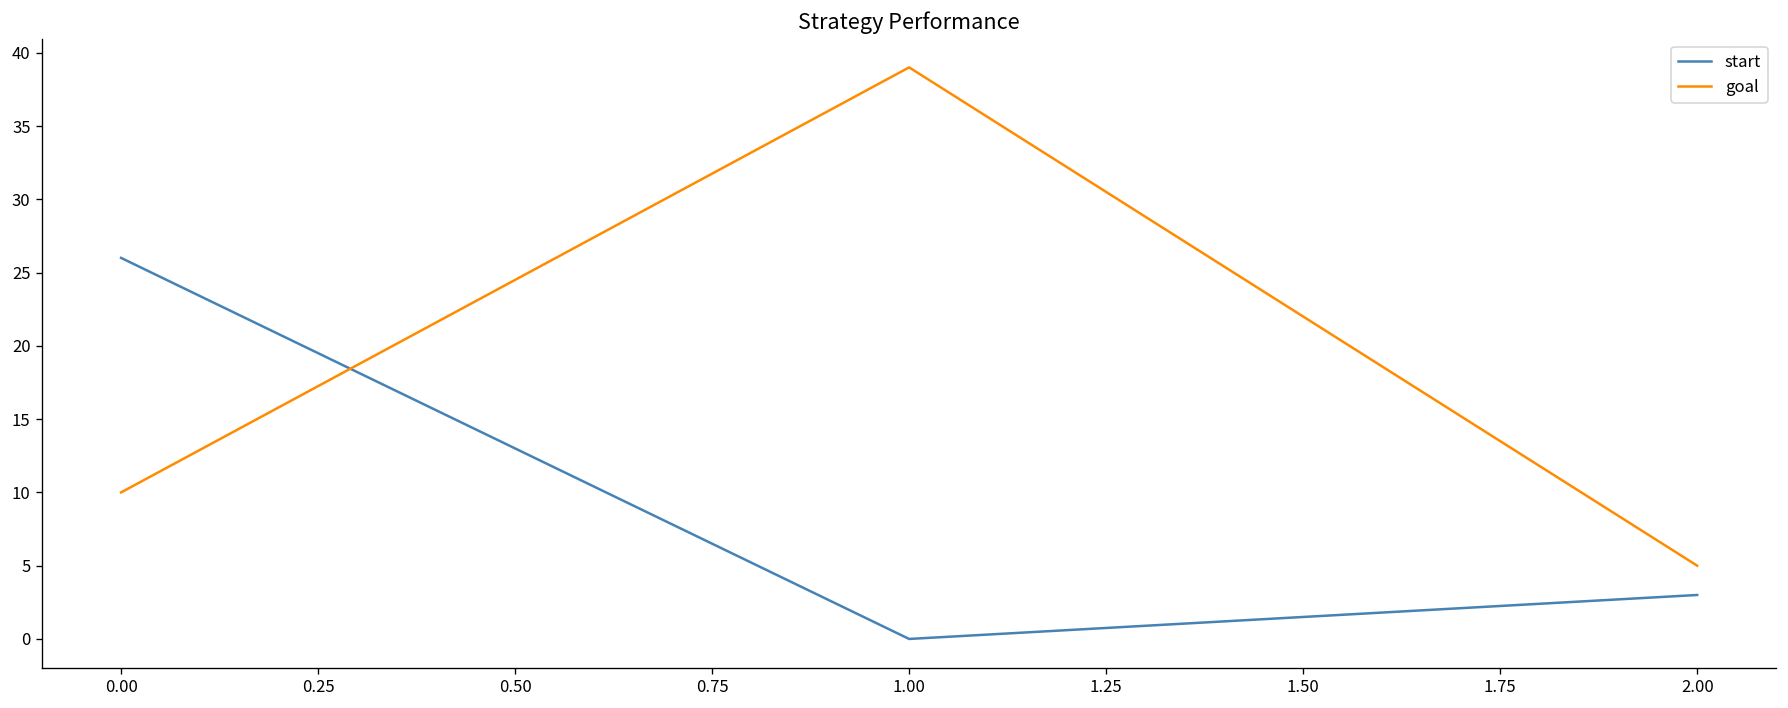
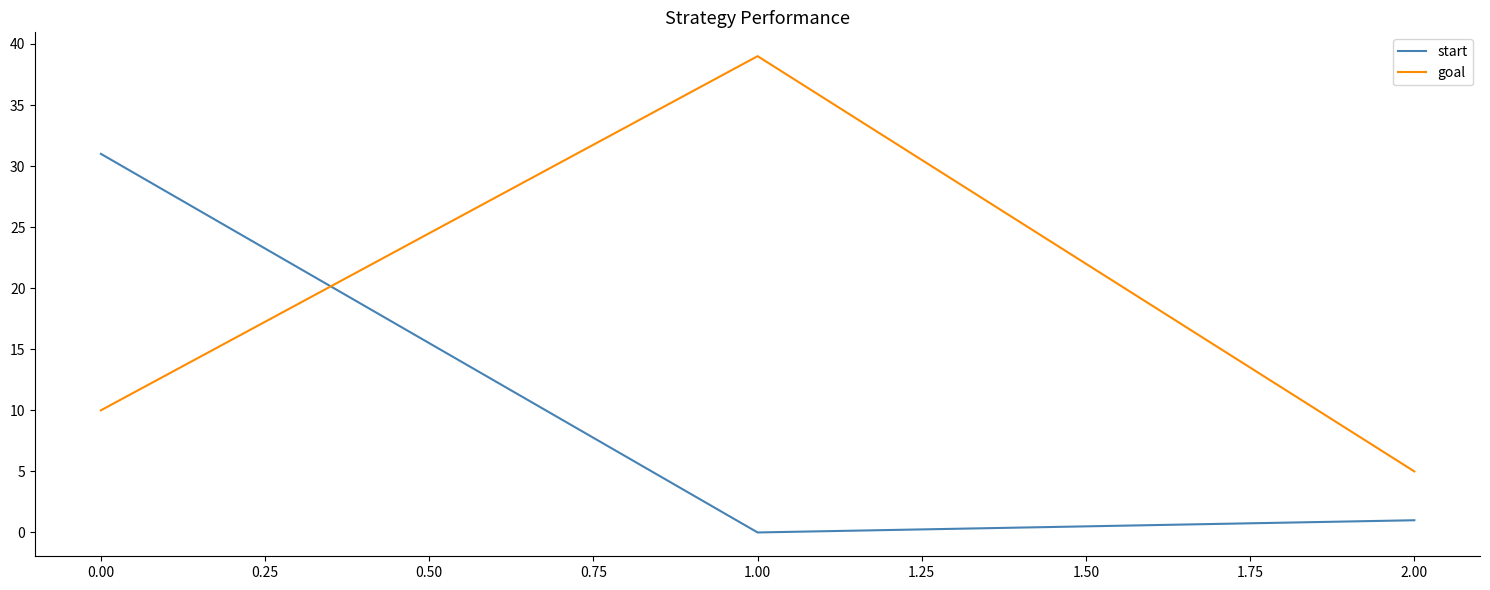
  {
    "start": {
-     "0.00": 26,
+     "0.00": 31,
      "1.00": 0,
-     "2.00": 3
+     "2.00": 1
    },
    "goal": {
      "0.00": 10,
      "1.00": 39,
      "2.00": 5
    }
  }
